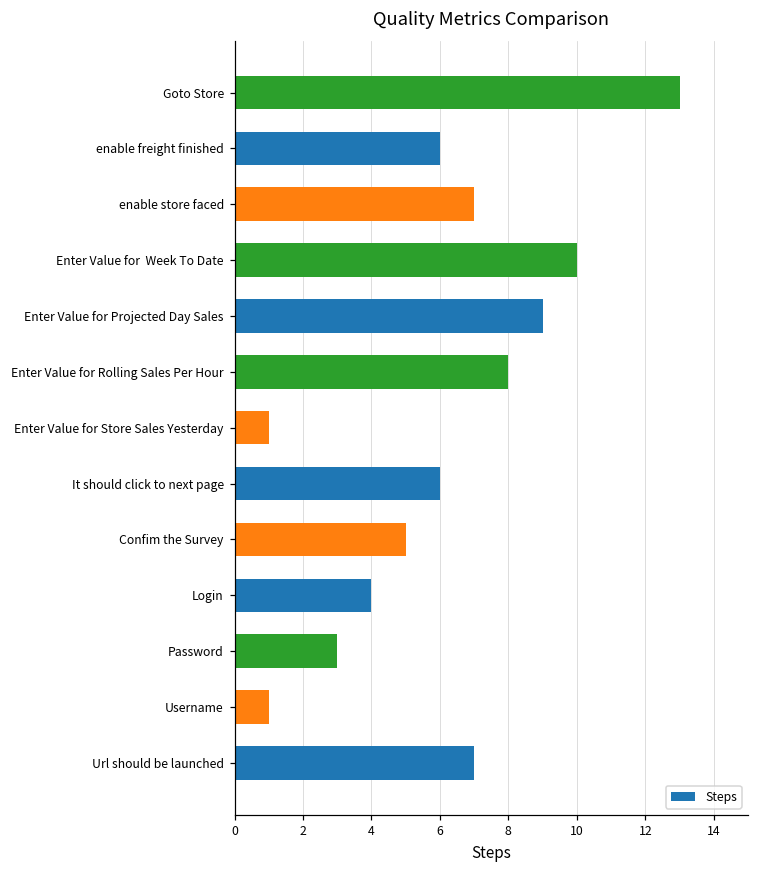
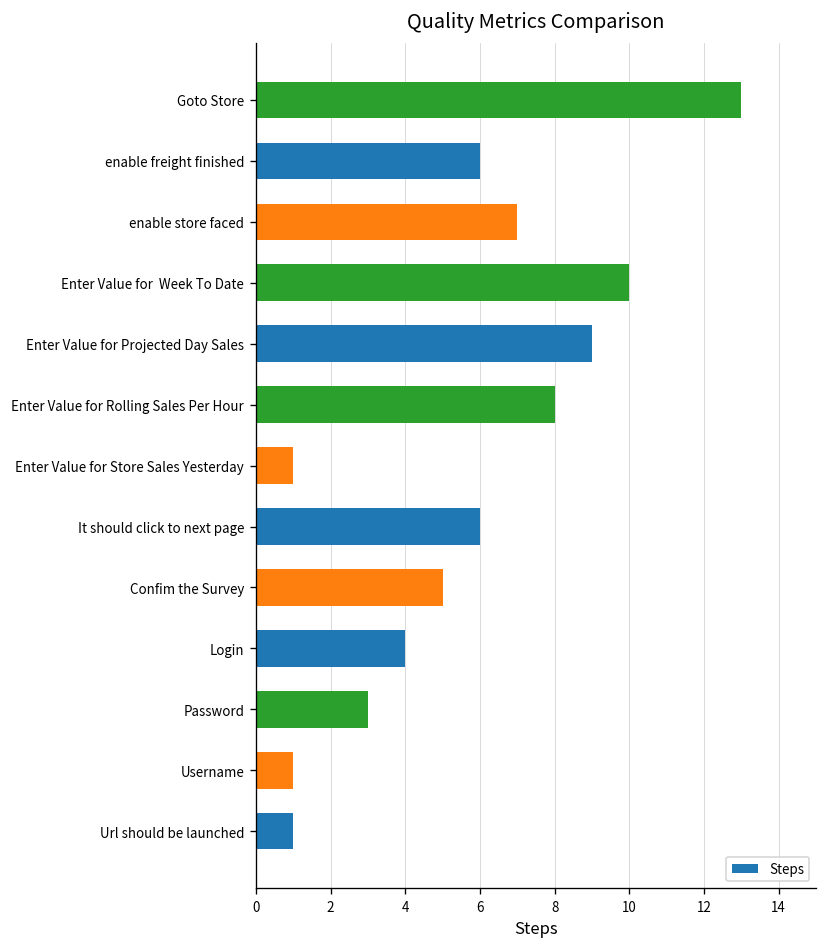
  {
    "Goto Store": 13,
    "enable freight finished": 6,
    "enable store faced": 7,
    "Enter Value for Week To Date": 10,
    "Enter Value for Projected Day Sales": 9,
    "Enter Value for Rolling Sales Per Hour": 8,
    "Enter Value for Store Sales Yesterday": 1,
    "It should click to next page": 6,
    "Confim the Survey": 5,
    "Login": 4,
    "Password": 3,
    "Username": 1,
-   "Url should be launched": 7
+   "Url should be launched": 1
  }
